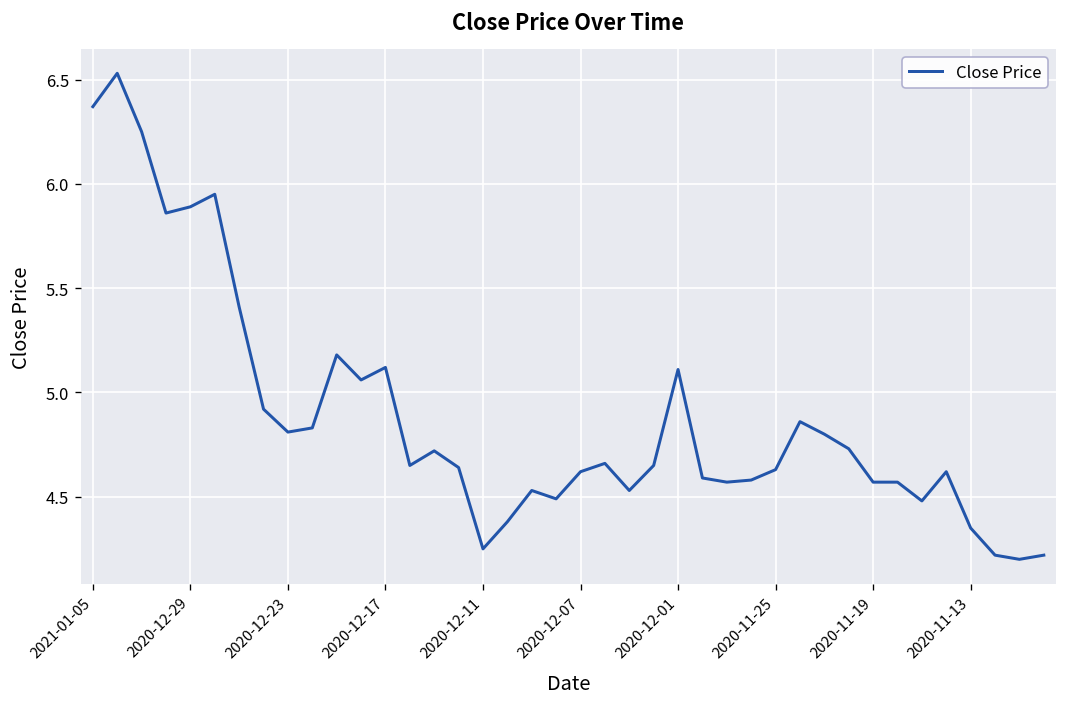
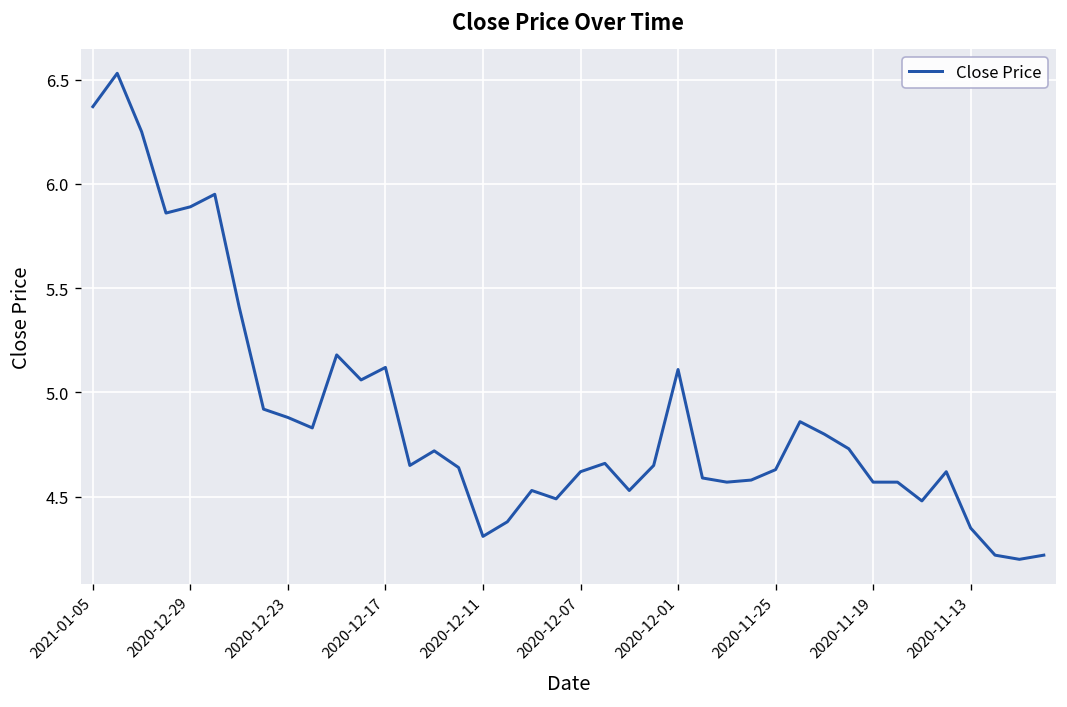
  {
    "2021-01-05": 6.37,
    "2020-12-29": 5.89,
-   "2020-12-23": 4.81,
+   "2020-12-23": 4.88,
    "2020-12-17": 5.12,
-   "2020-12-11": 4.25,
+   "2020-12-11": 4.31,
    "2020-12-07": 4.62,
    "2020-12-01": 5.11,
    "2020-11-25": 4.63,
    "2020-11-19": 4.57,
    "2020-11-13": 4.35
  }
